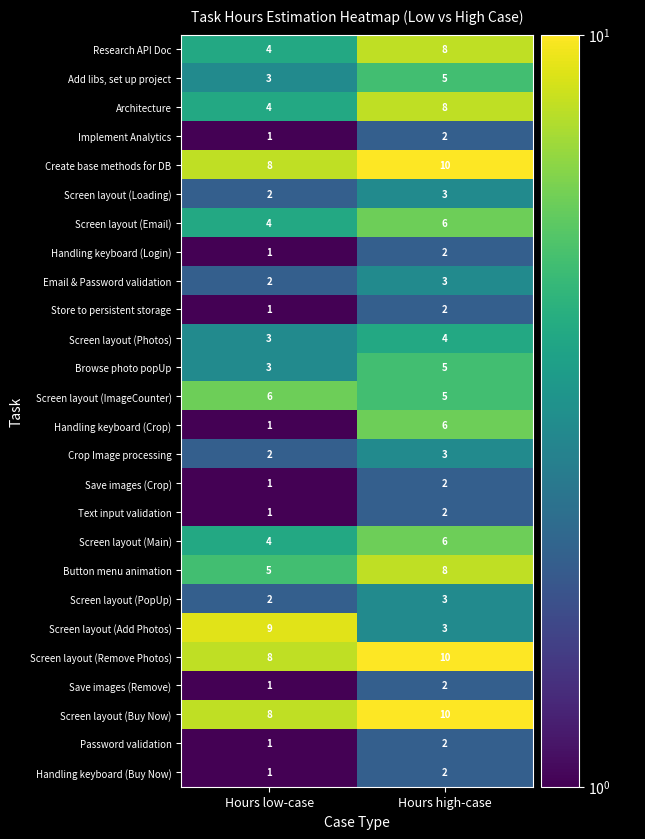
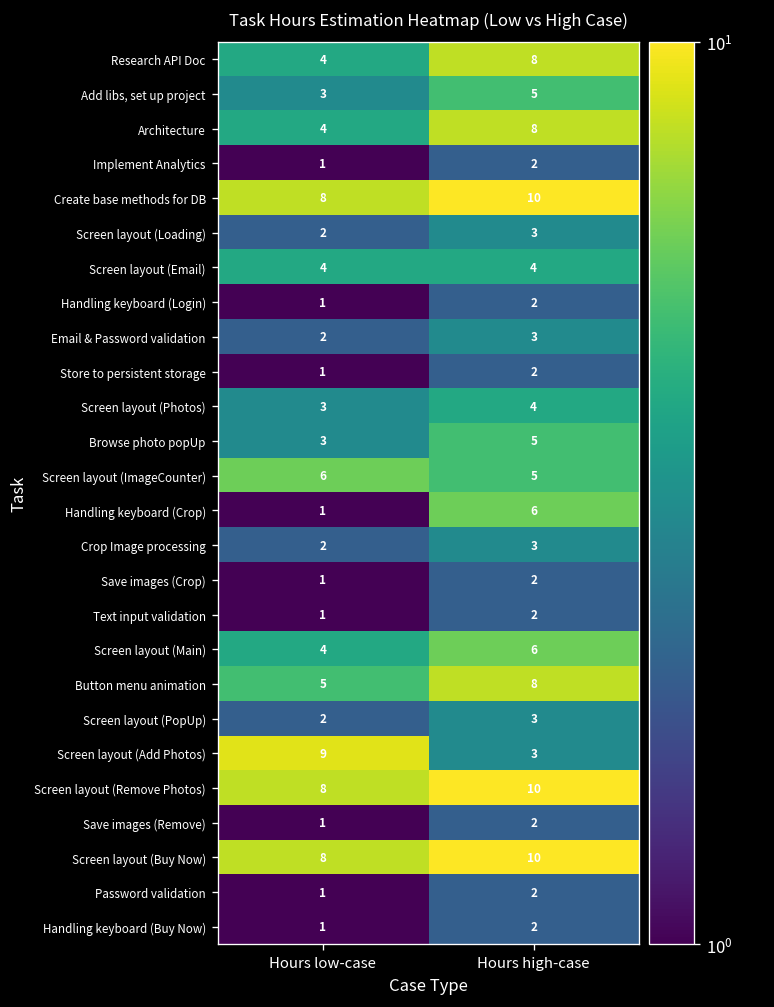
  {
    "Research API Doc": {
      "Hours low-case": 4,
      "Hours high-case": 8
    },
    "Add libs, set up project": {
      "Hours low-case": 3,
      "Hours high-case": 5
    },
    "Architecture": {
      "Hours low-case": 4,
      "Hours high-case": 8
    },
    "Implement Analytics": {
      "Hours low-case": 1,
      "Hours high-case": 2
    },
    "Create base methods for DB": {
      "Hours low-case": 8,
      "Hours high-case": 10
    },
    "Screen layout (Loading)": {
      "Hours low-case": 2,
      "Hours high-case": 3
    },
    "Screen layout (Email)": {
      "Hours low-case": 4,
-     "Hours high-case": 6
+     "Hours high-case": 4
    },
    "Handling keyboard (Login)": {
      "Hours low-case": 1,
      "Hours high-case": 2
    },
    "Email & Password validation": {
      "Hours low-case": 2,
      "Hours high-case": 3
    },
    "Store to persistent storage": {
      "Hours low-case": 1,
      "Hours high-case": 2
    },
    "Screen layout (Photos)": {
      "Hours low-case": 3,
      "Hours high-case": 4
    },
    "Browse photo popUp": {
      "Hours low-case": 3,
      "Hours high-case": 5
    },
    "Screen layout (ImageCounter)": {
      "Hours low-case": 6,
      "Hours high-case": 5
    },
    "Handling keyboard (Crop)": {
      "Hours low-case": 1,
      "Hours high-case": 6
    },
    "Crop Image processing": {
      "Hours low-case": 2,
      "Hours high-case": 3
    },
    "Save images (Crop)": {
      "Hours low-case": 1,
      "Hours high-case": 2
    },
    "Text input validation": {
      "Hours low-case": 1,
      "Hours high-case": 2
    },
    "Screen layout (Main)": {
      "Hours low-case": 4,
      "Hours high-case": 6
    },
    "Button menu animation": {
      "Hours low-case": 5,
      "Hours high-case": 8
    },
    "Screen layout (PopUp)": {
      "Hours low-case": 2,
      "Hours high-case": 3
    },
    "Screen layout (Add Photos)": {
      "Hours low-case": 9,
      "Hours high-case": 3
    },
    "Screen layout (Remove Photos)": {
      "Hours low-case": 8,
      "Hours high-case": 10
    },
    "Save images (Remove)": {
      "Hours low-case": 1,
      "Hours high-case": 2
    },
    "Screen layout (Buy Now)": {
      "Hours low-case": 8,
      "Hours high-case": 10
    },
    "Password validation": {
      "Hours low-case": 1,
      "Hours high-case": 2
    },
    "Handling keyboard (Buy Now)": {
      "Hours low-case": 1,
      "Hours high-case": 2
    }
  }
